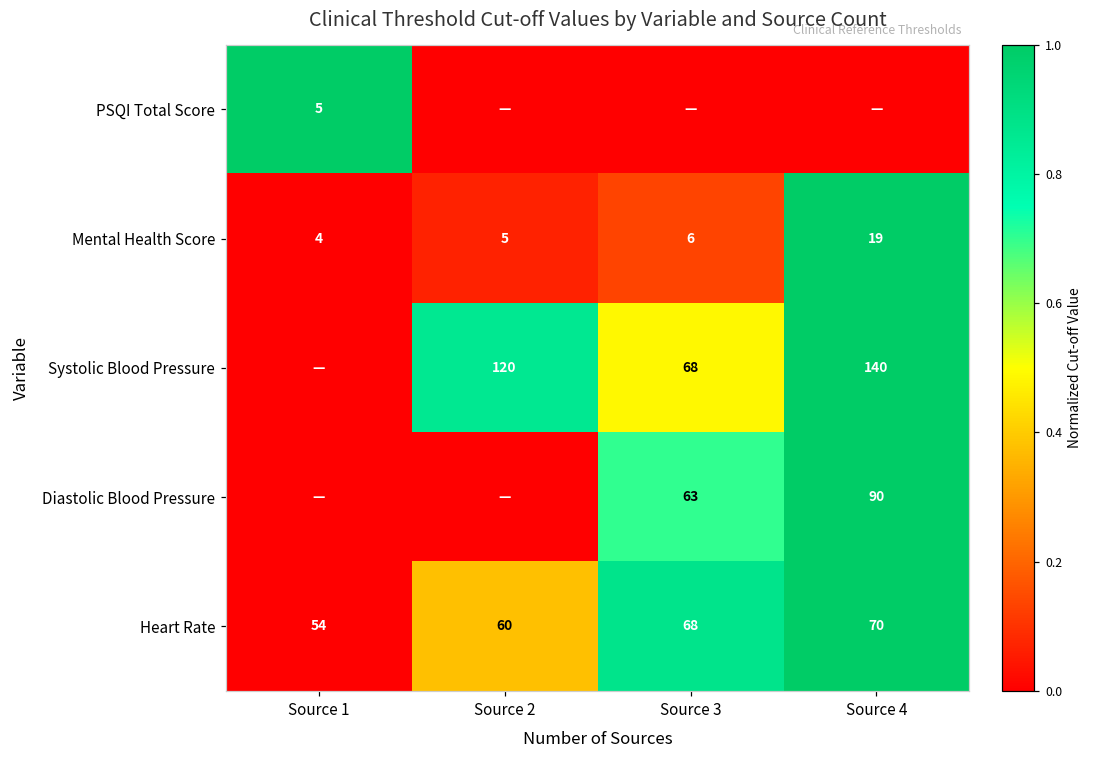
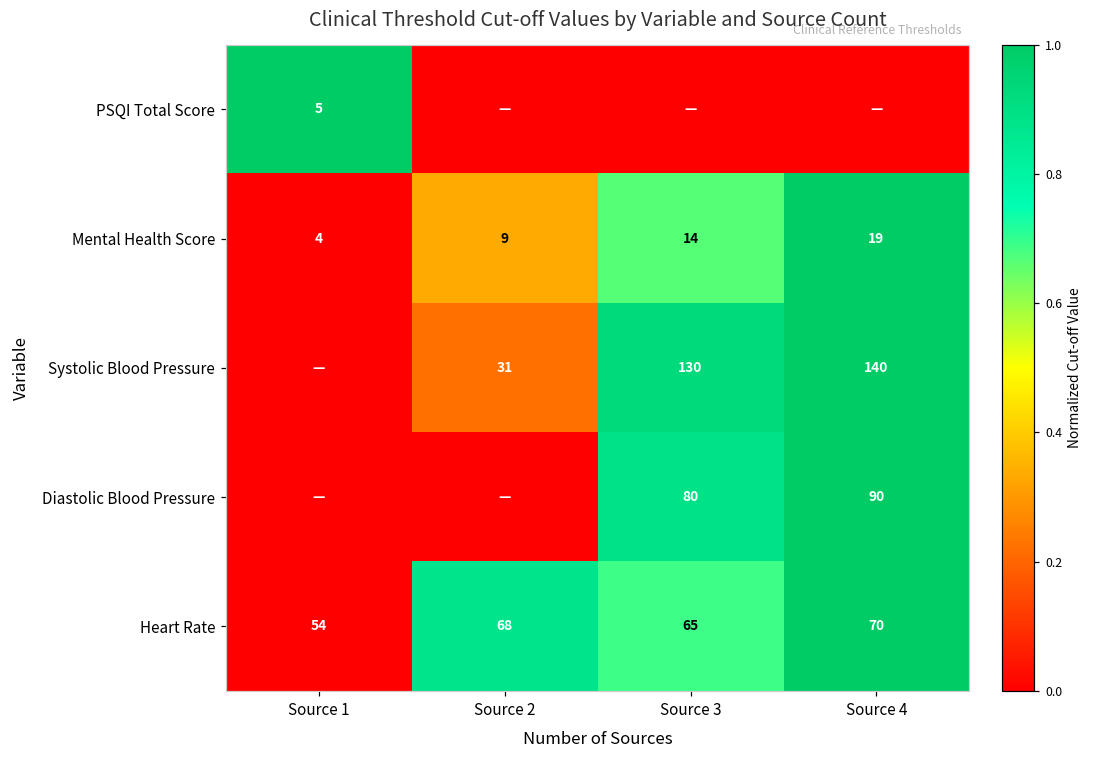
  {
    "PSQI Total Score": {
      "Source 1": 5
    },
    "Mental Health Score": {
      "Source 1": 4,
-     "Source 2": 5,
-     "Source 3": 6,
+     "Source 2": 9,
+     "Source 3": 14,
      "Source 4": 19
    },
    "Systolic Blood Pressure": {
-     "Source 2": 120,
-     "Source 3": 68,
+     "Source 2": 31,
+     "Source 3": 130,
      "Source 4": 140
    },
    "Diastolic Blood Pressure": {
-     "Source 3": 63,
+     "Source 3": 80,
      "Source 4": 90
    },
    "Heart Rate": {
      "Source 1": 54,
-     "Source 2": 60,
-     "Source 3": 68,
+     "Source 2": 68,
+     "Source 3": 65,
      "Source 4": 70
    }
  }
